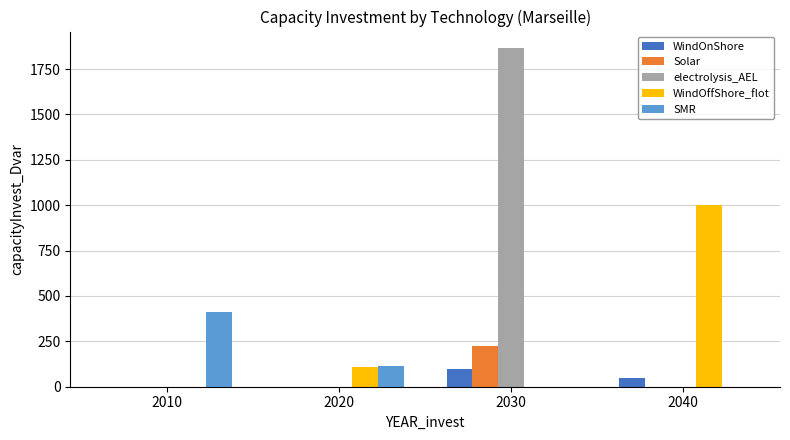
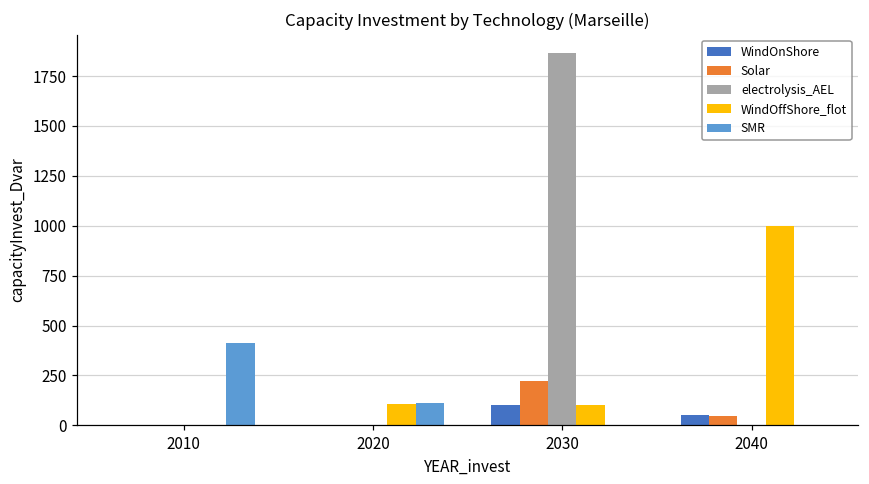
  {
    "Solar": {
      "2010": 0,
      "2020": 0,
      "2030": 220,
-     "2040": 0
+     "2040": 40
    },
    "electrolysis_AEL": {
      "2010": 0,
      "2020": 0,
      "2030": 1860,
      "2040": 0
    },
    "WindOffShore_flot": {
      "2010": 0,
      "2020": 110,
-     "2030": 0,
+     "2030": 100,
      "2040": 1000
    }
  }
